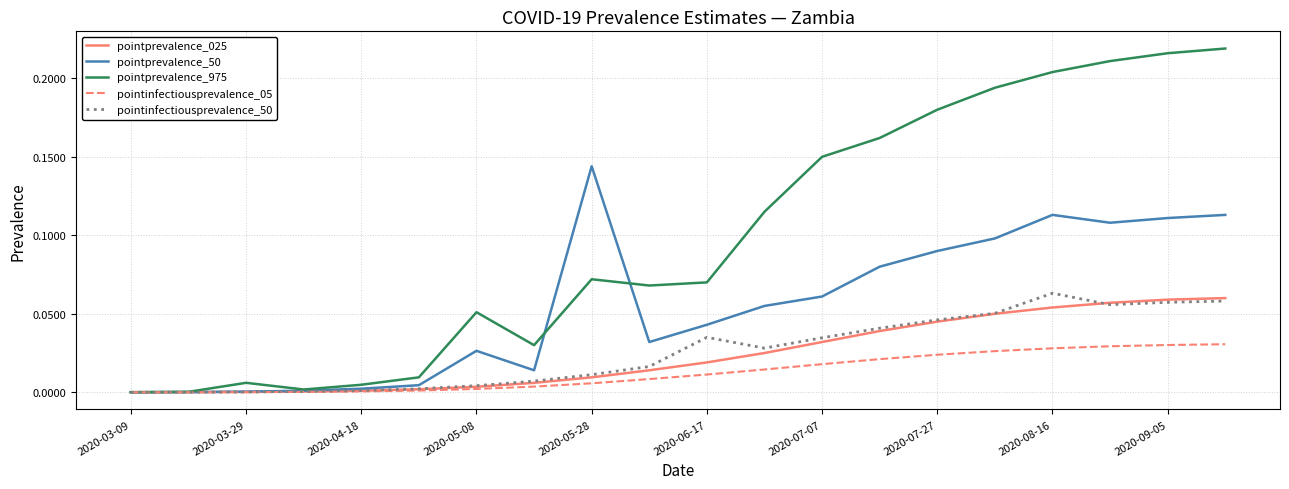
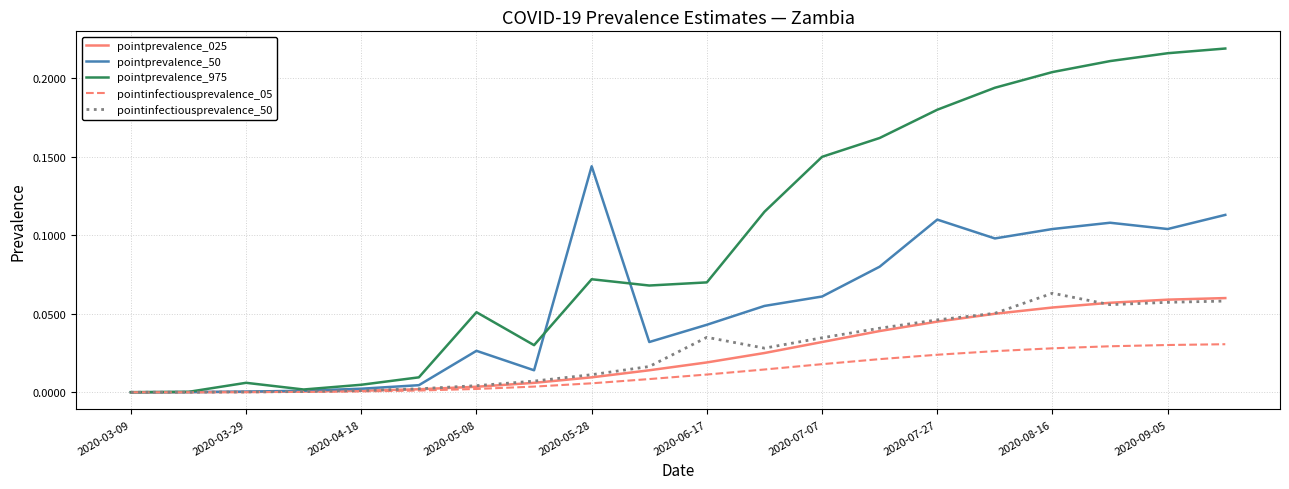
  {
    "pointprevalence_50": {
      "2020-05-08": 0.026,
      "2020-05-28": 0.144,
      "2020-06-17": 0.043,
      "2020-07-07": 0.061,
-     "2020-07-27": 0.09,
-     "2020-08-16": 0.113,
-     "2020-09-05": 0.111
+     "2020-07-27": 0.11,
+     "2020-08-16": 0.104,
+     "2020-09-05": 0.104
    },
    "pointprevalence_975": {
      "2020-03-29": 0.006,
      "2020-04-18": 0.005,
      "2020-05-08": 0.051,
      "2020-05-28": 0.072,
      "2020-06-17": 0.070,
      "2020-07-07": 0.150,
      "2020-07-27": 0.180,
      "2020-08-16": 0.204,
      "2020-09-05": 0.216
    },
    "pointinfectiousprevalence_50": {
      "2020-05-28": 0.011,
      "2020-06-17": 0.035,
      "2020-07-07": 0.035,
      "2020-08-16": 0.063,
      "2020-09-05": 0.057
    }
  }
